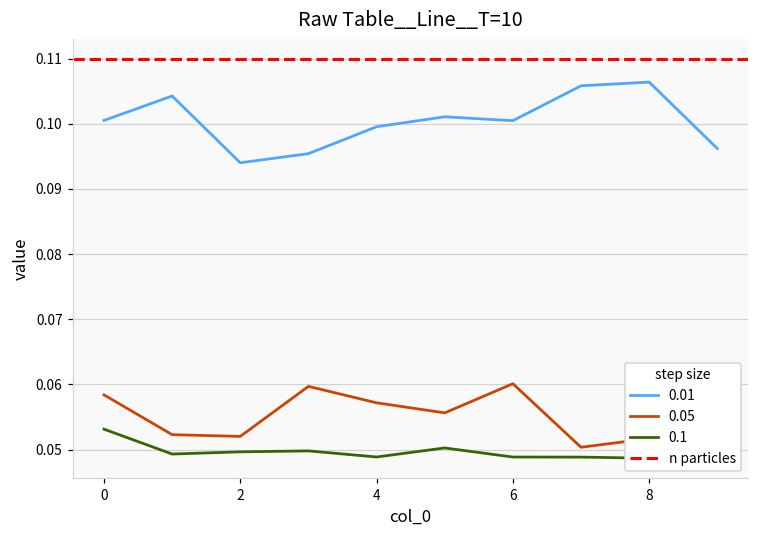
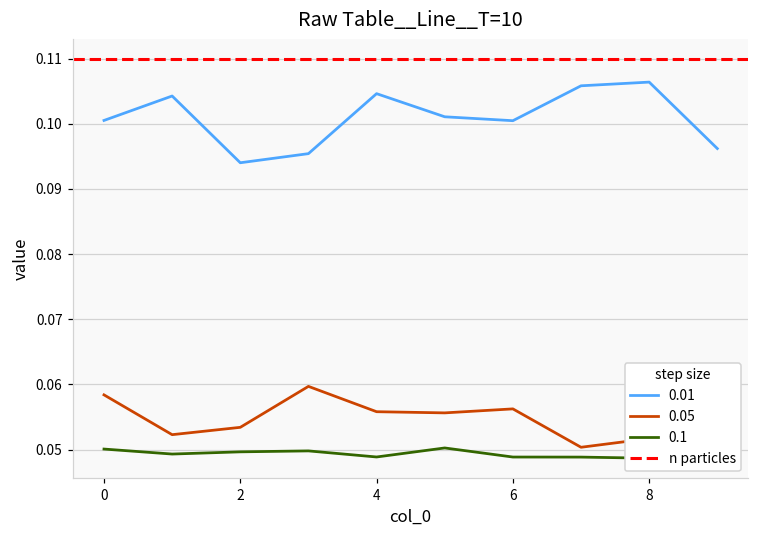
  {
    "0.01": {
      "0": 0.101,
      "2": 0.094,
-     "4": 0.100,
+     "4": 0.105,
      "6": 0.100,
      "8": 0.106
    },
    "0.05": {
      "0": 0.058,
-     "2": 0.052,
-     "4": 0.057,
-     "6": 0.060
+     "2": 0.053,
+     "4": 0.056,
+     "6": 0.056
    },
    "0.1": {
-     "0": 0.053,
+     "0": 0.050,
      "2": 0.050,
      "4": 0.049,
      "6": 0.049
    }
  }
